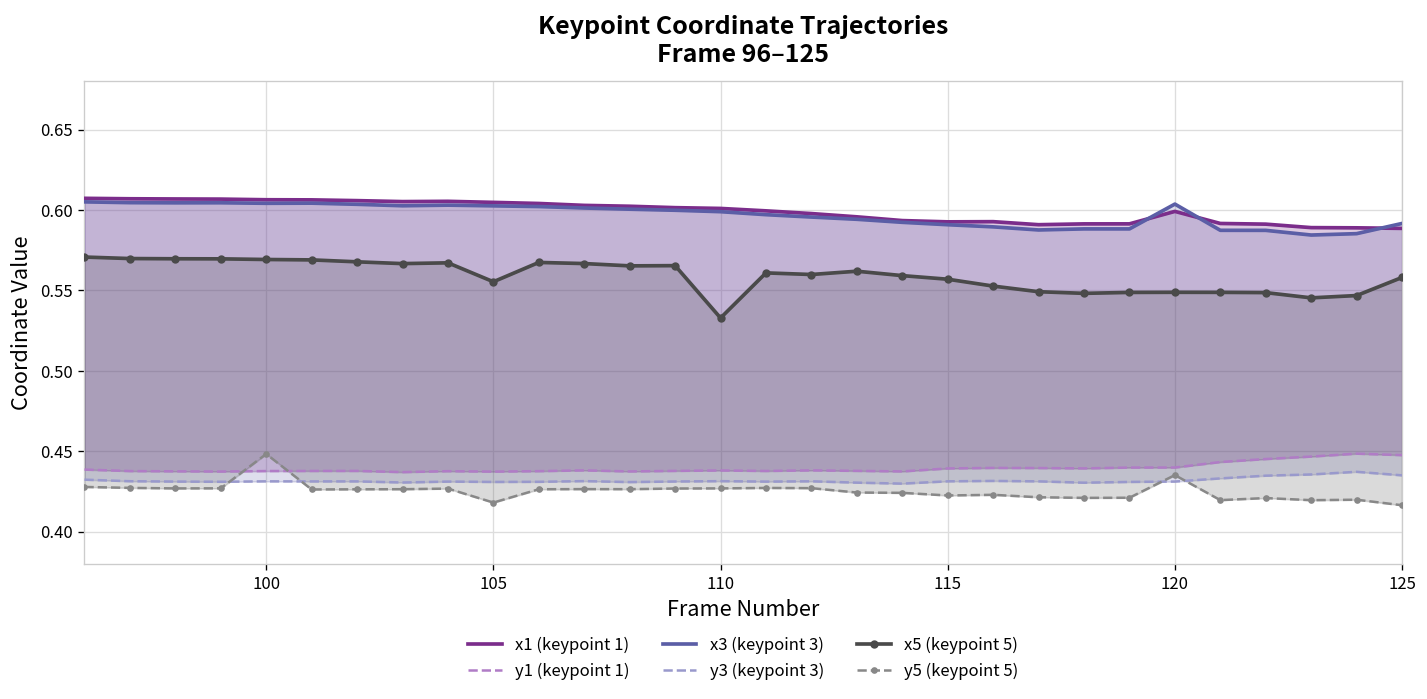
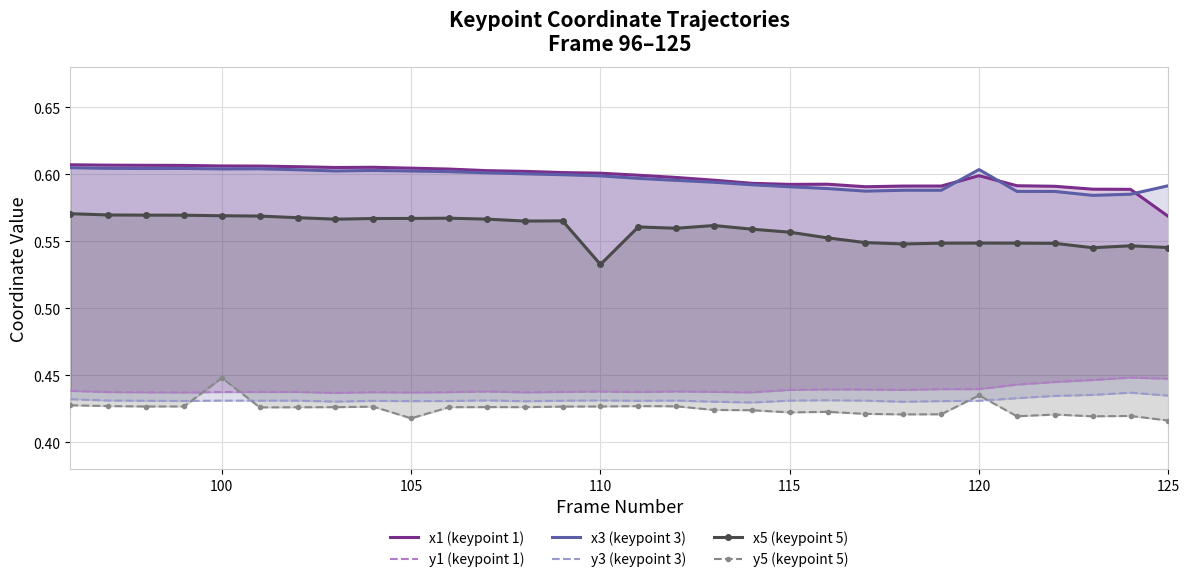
  {
    "x1 (keypoint 1)": {
      "100": 0.606,
      "105": 0.605,
      "110": 0.601,
      "120": 0.599,
-     "125": 0.589
+     "125": 0.569
    },
    "x3 (keypoint 3)": {
      "100": 0.604,
      "105": 0.603,
      "110": 0.599,
      "120": 0.604,
      "125": 0.592
    },
    "x5 (keypoint 5)": {
      "100": 0.569,
-     "105": 0.555,
+     "105": 0.567,
      "110": 0.533,
      "115": 0.557,
      "120": 0.549,
-     "125": 0.558
+     "125": 0.545
    },
    "y5 (keypoint 5)": {
      "100": 0.448,
      "105": 0.418,
      "110": 0.427,
      "115": 0.422,
      "120": 0.435,
      "125": 0.416
    }
  }
